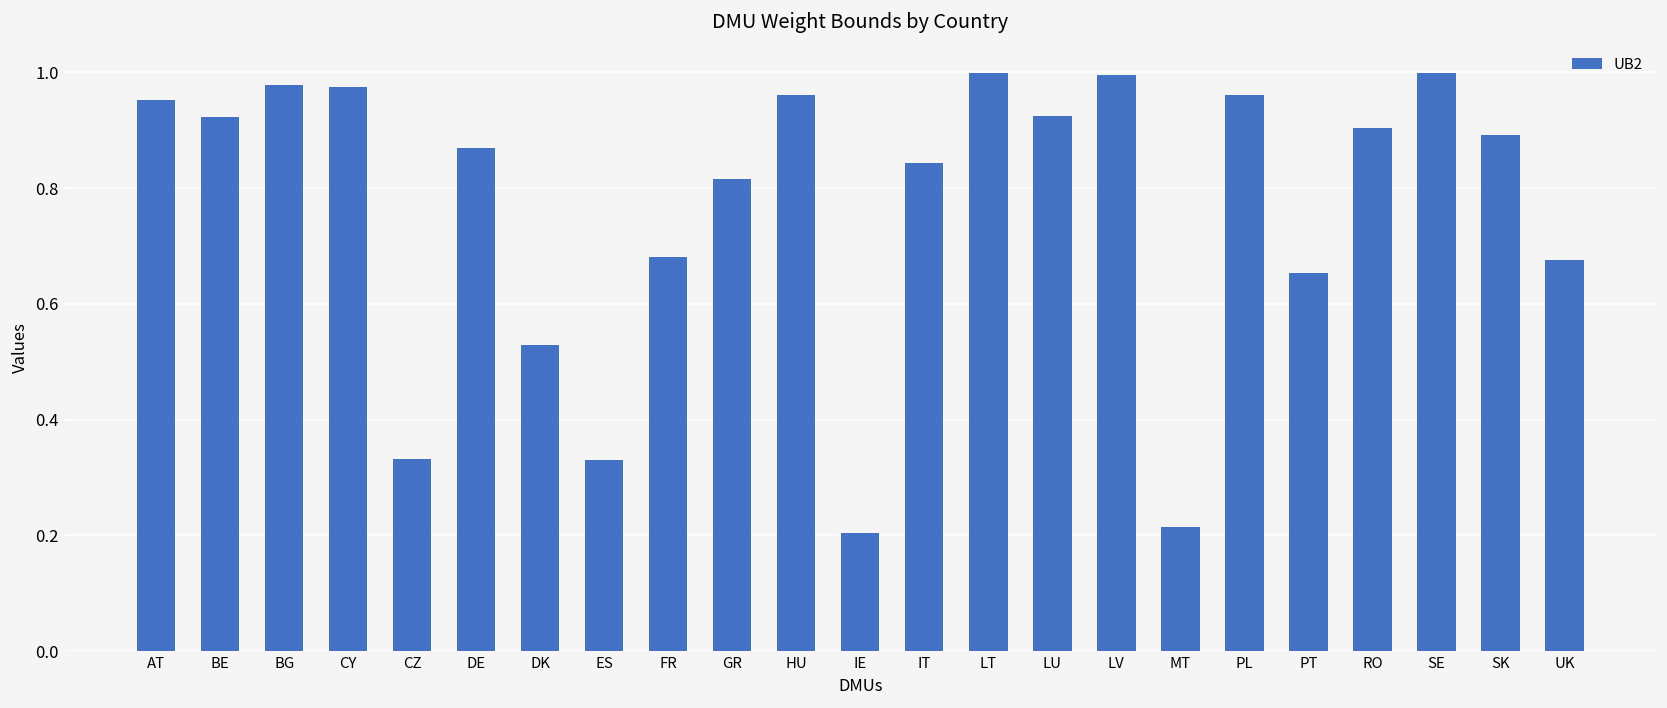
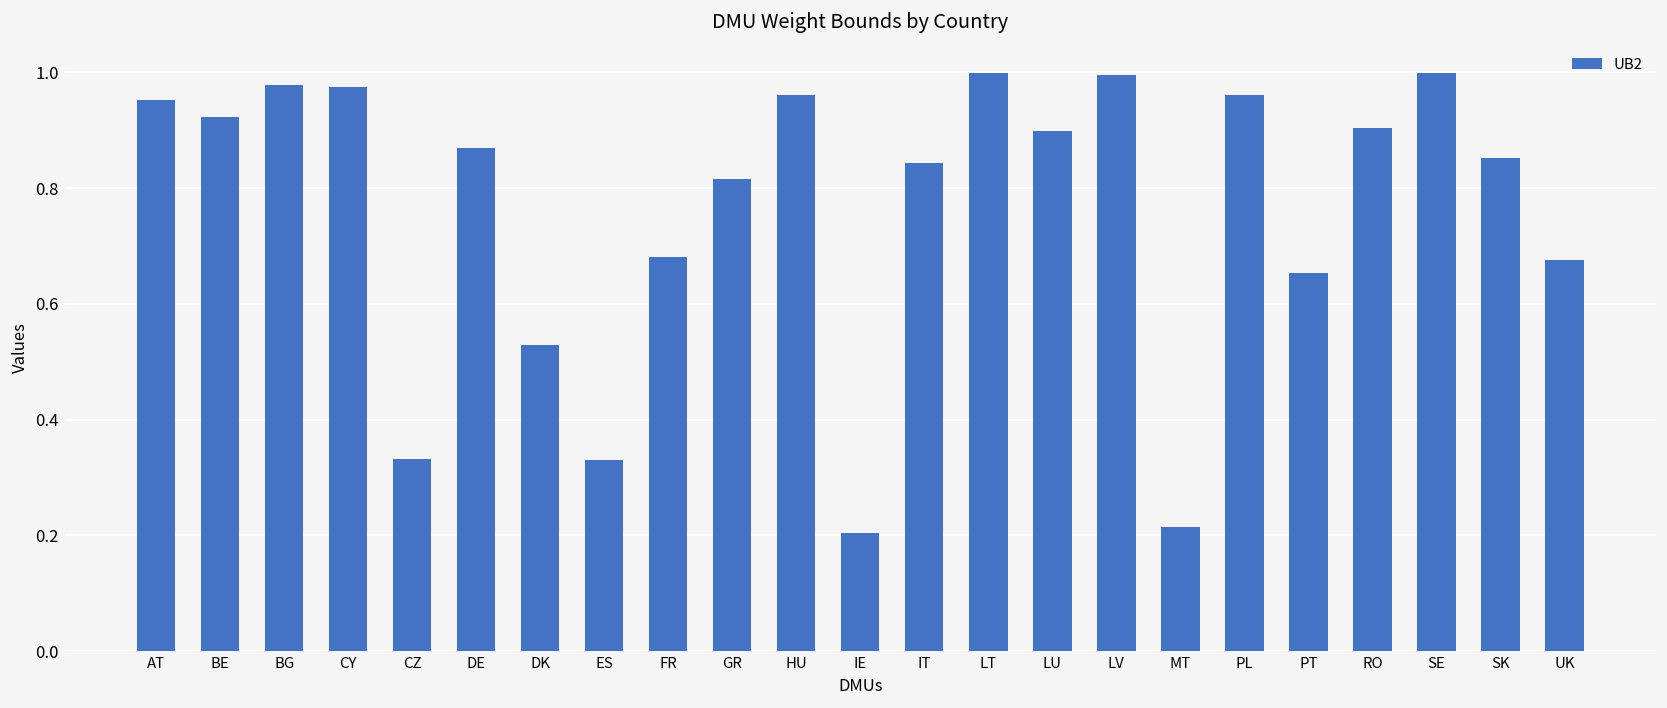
  {
    "AT": 0.95,
    "BE": 0.92,
    "BG": 0.98,
    "CY": 0.97,
    "CZ": 0.33,
    "DE": 0.87,
    "DK": 0.53,
    "ES": 0.33,
    "FR": 0.68,
    "GR": 0.82,
    "HU": 0.96,
    "IE": 0.20,
    "IT": 0.84,
    "LT": 1.00,
-   "LU": 0.93,
+   "LU": 0.90,
    "LV": 1.00,
    "MT": 0.21,
    "PL": 0.96,
    "PT": 0.65,
    "RO": 0.90,
    "SE": 1.00,
-   "SK": 0.89,
+   "SK": 0.85,
    "UK": 0.68
  }
